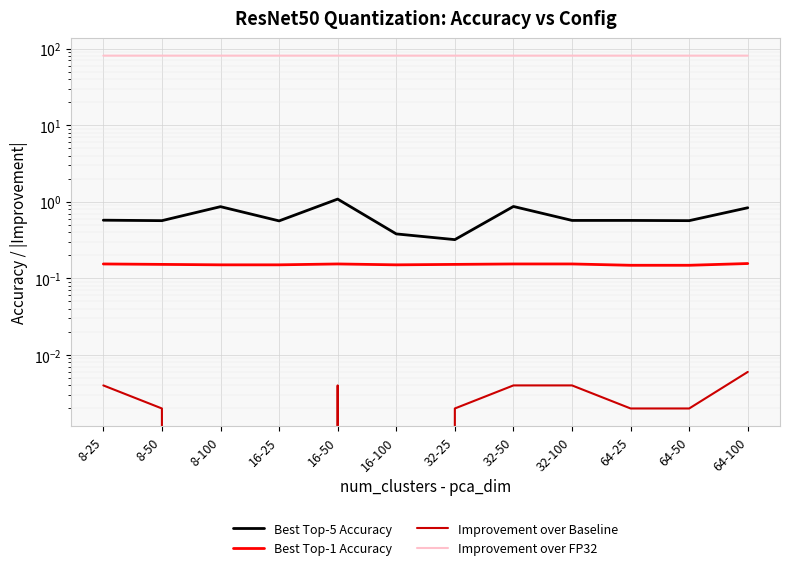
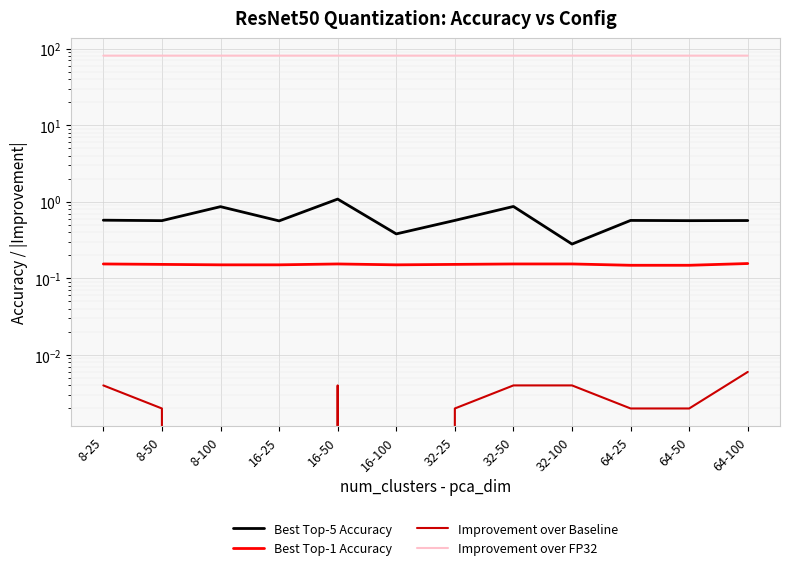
  {
    "Best Top-5 Accuracy": {
      "8-25": 0.6,
      "8-50": 0.6,
      "8-100": 0.9,
      "16-25": 0.6,
      "16-50": 1.1,
      "16-100": 0.4,
-     "32-25": 0.32,
+     "32-25": 0.6,
      "32-50": 0.9,
-     "32-100": 0.6,
+     "32-100": 0.28,
      "64-25": 0.6,
      "64-50": 0.6,
-     "64-100": 0.8
+     "64-100": 0.6
    },
    "Improvement over FP32": {
      "8-25": 80,
      "8-50": 80,
      "8-100": 80,
      "16-25": 80,
      "16-50": 80,
      "16-100": 80,
      "32-25": 80,
      "32-50": 80,
      "32-100": 80,
      "64-25": 80,
      "64-50": 80,
      "64-100": 80
    }
  }
